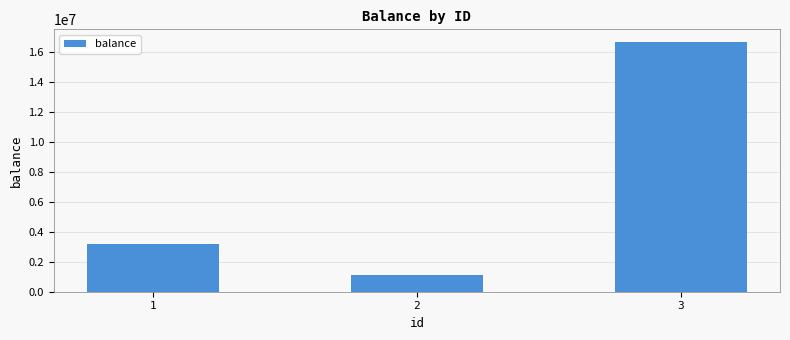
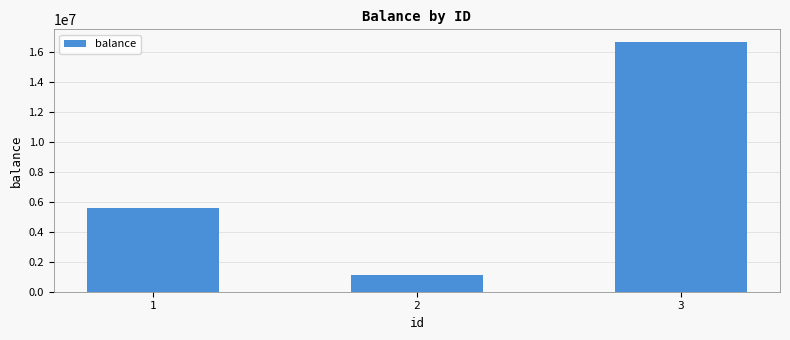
  {
-   "1": 3200000,
+   "1": 5600000,
    "2": 1100000,
    "3": 16700000
  }
